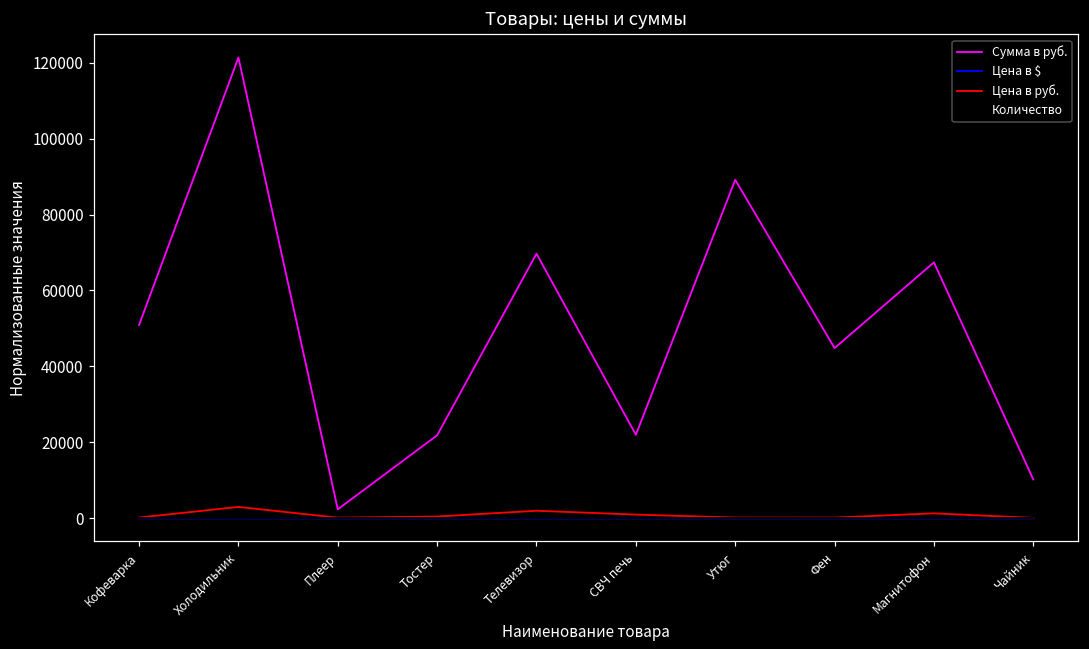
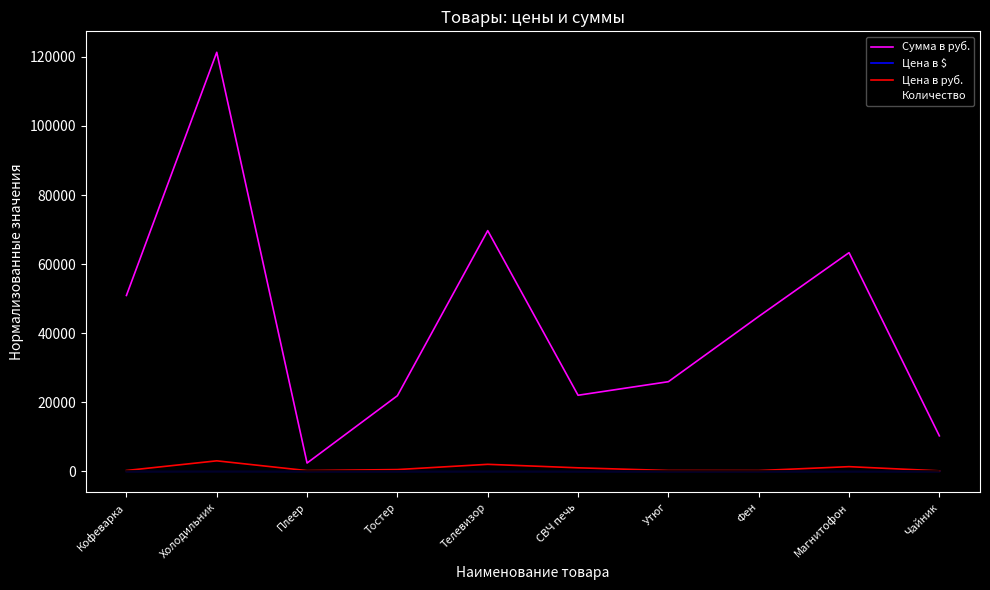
  {
    "Сумма в руб.": {
      "Кофеварка": 51000,
      "Холодильник": 121000,
      "Плеер": 2000,
      "Тостер": 22000,
      "Телевизор": 70000,
      "СВЧ печь": 22000,
-     "Утюг": 89000,
+     "Утюг": 26000,
      "Фен": 45000,
-     "Магнитофон": 67000,
+     "Магнитофон": 63000,
      "Чайник": 10000
    },
    "Количество": {
      "Холодильник": 0,
      "Телевизор": 0,
      "СВЧ печь": 0,
      "Магнитофон": 0
    },
    "Цена в руб.": {
      "Холодильник": 3000,
      "Телевизор": 2000,
      "СВЧ печь": 1000,
      "Магнитофон": 1000
    }
  }
